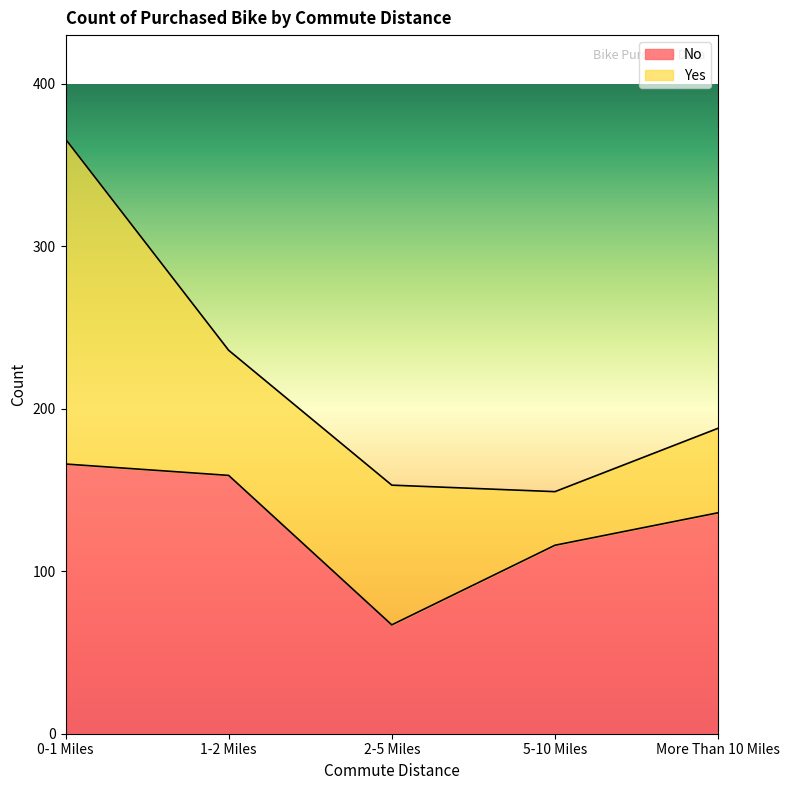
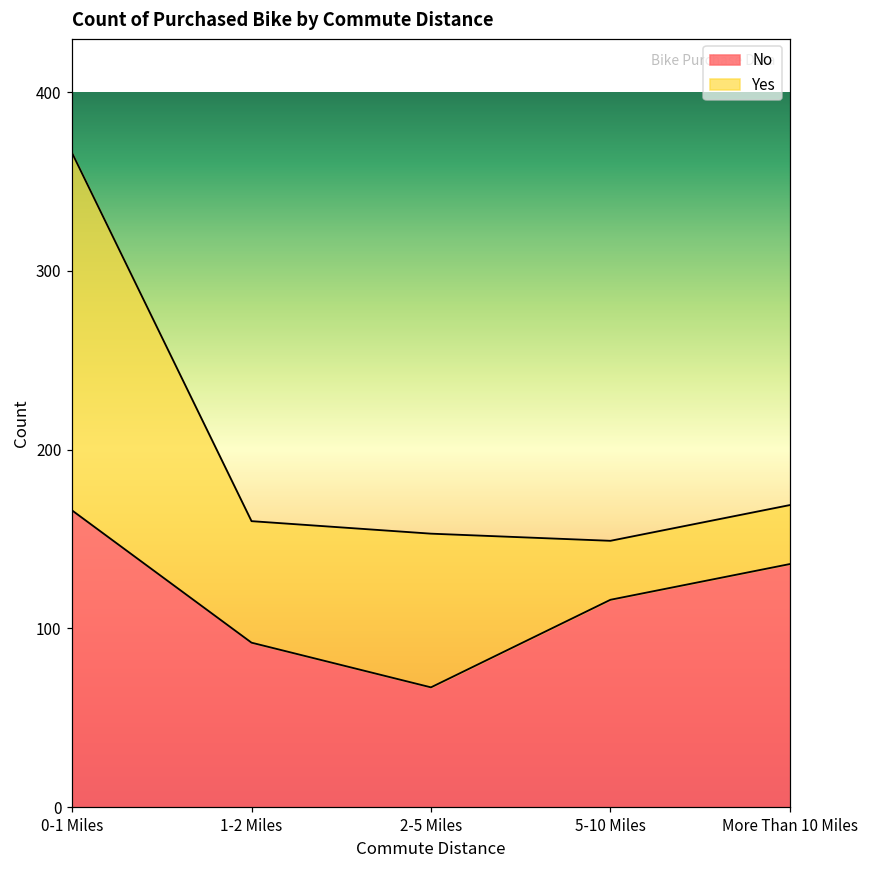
  {
    "No": {
      "0-1 Miles": 166,
-     "1-2 Miles": 159,
+     "1-2 Miles": 92,
      "2-5 Miles": 67,
      "5-10 Miles": 116,
      "More Than 10 Miles": 136
    },
    "Yes": {
      "0-1 Miles": 200,
-     "1-2 Miles": 77,
+     "1-2 Miles": 68,
      "2-5 Miles": 86,
      "5-10 Miles": 33,
-     "More Than 10 Miles": 52
+     "More Than 10 Miles": 33
    }
  }
